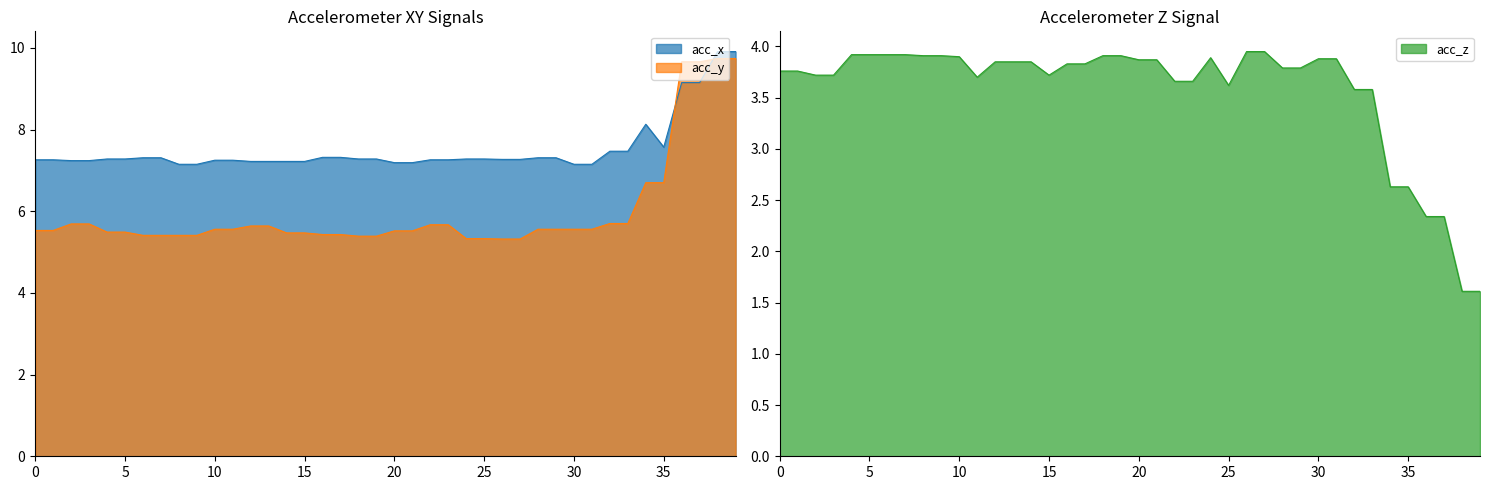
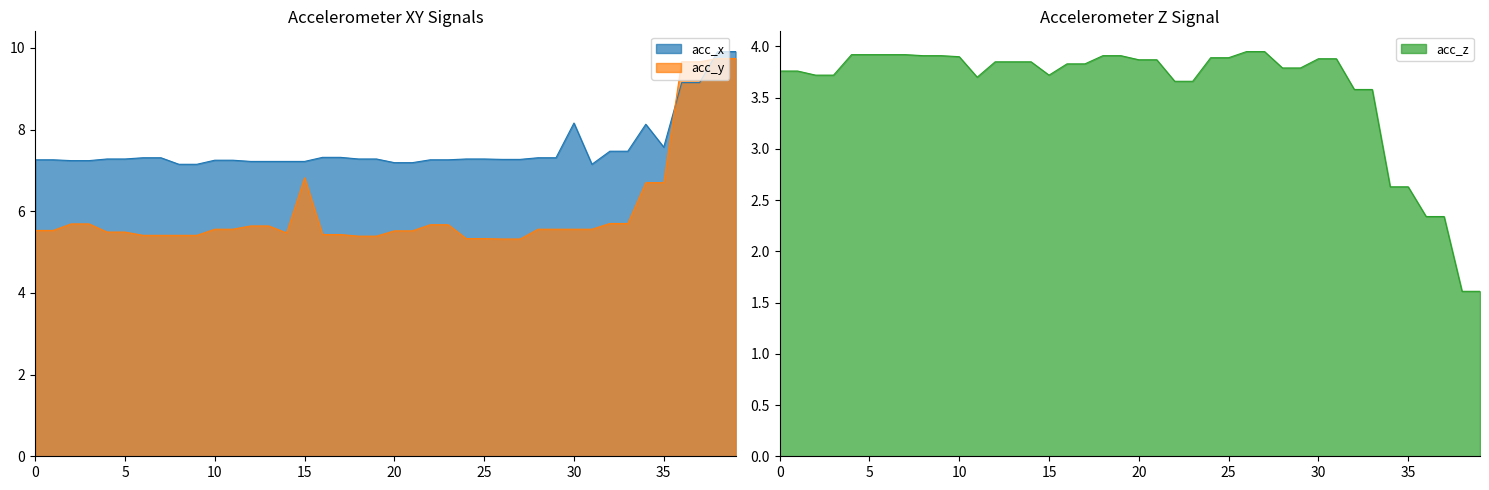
  {
    "Accelerometer XY Signals": {
      "acc_x": {
        "0": 7.3,
        "5": 7.3,
        "10": 7.3,
        "15": 7.2,
        "20": 7.2,
        "25": 7.3,
-       "30": 7.2,
+       "30": 8.2,
        "35": 7.6
      },
      "acc_y": {
        "0": 5.5,
        "5": 5.5,
        "10": 5.6,
-       "15": 5.5,
+       "15": 6.8,
        "20": 5.5,
        "25": 5.3,
        "30": 5.6,
        "35": 6.7
      }
    },
    "Accelerometer Z Signal": {
      "0": 3.76,
      "5": 3.92,
      "10": 3.90,
      "15": 3.72,
      "20": 3.87,
-     "25": 3.62,
+     "25": 3.89,
      "30": 3.88,
      "35": 2.63
    }
  }
